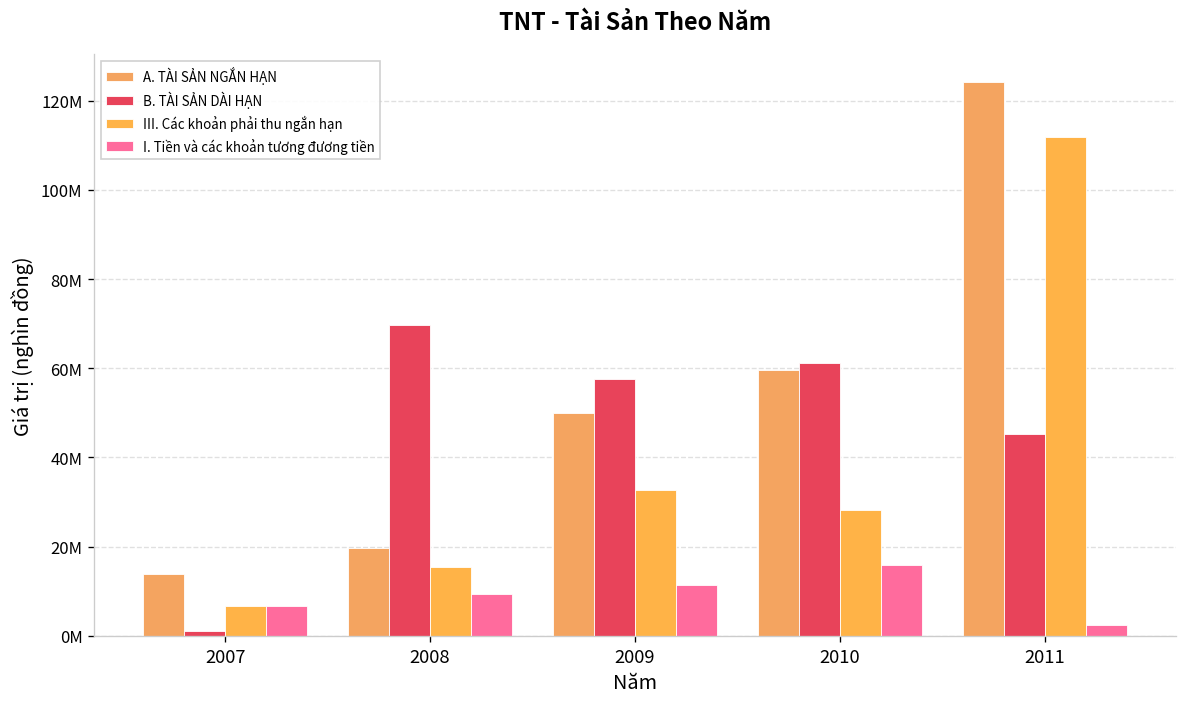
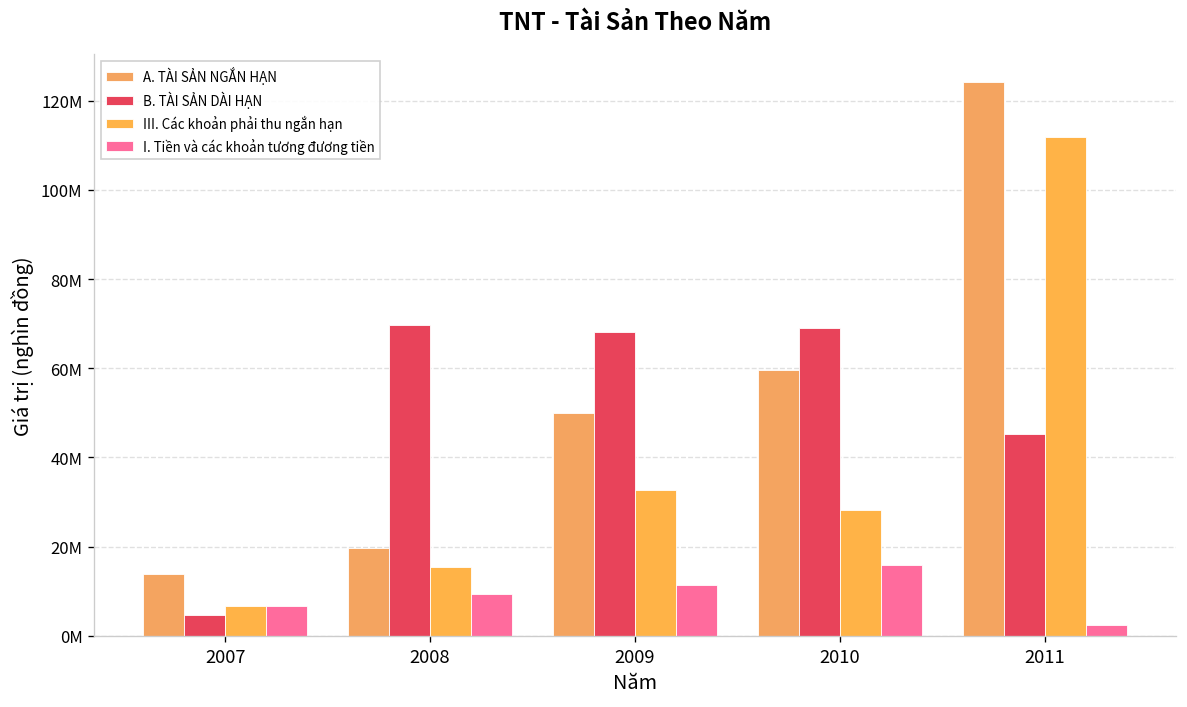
  {
    "B. TÀI SẢN DÀI HẠN": {
-     "2007": 1000000,
+     "2007": 5000000,
      "2008": 70000000,
-     "2009": 58000000,
-     "2010": 61000000,
+     "2009": 68000000,
+     "2010": 69000000,
      "2011": 45000000
    },
    "I. Tiền và các khoản tương đương tiền": {
      "2007": 7000000,
      "2008": 9000000,
      "2009": 11000000,
      "2010": 16000000,
      "2011": 2000000
    }
  }
